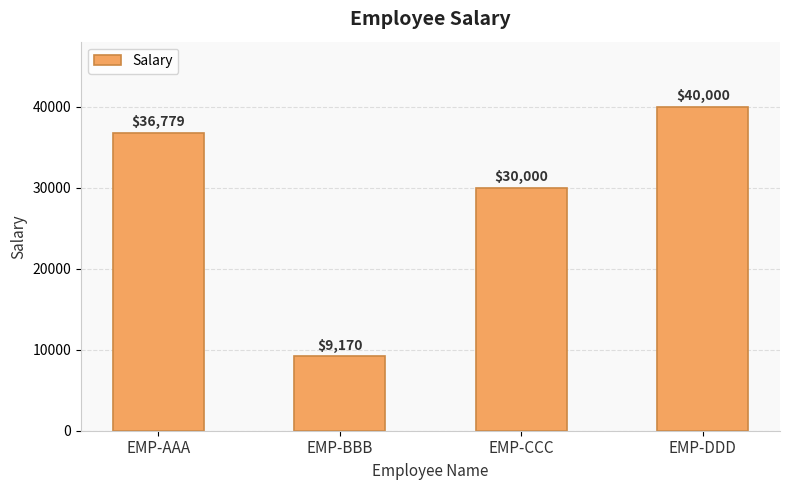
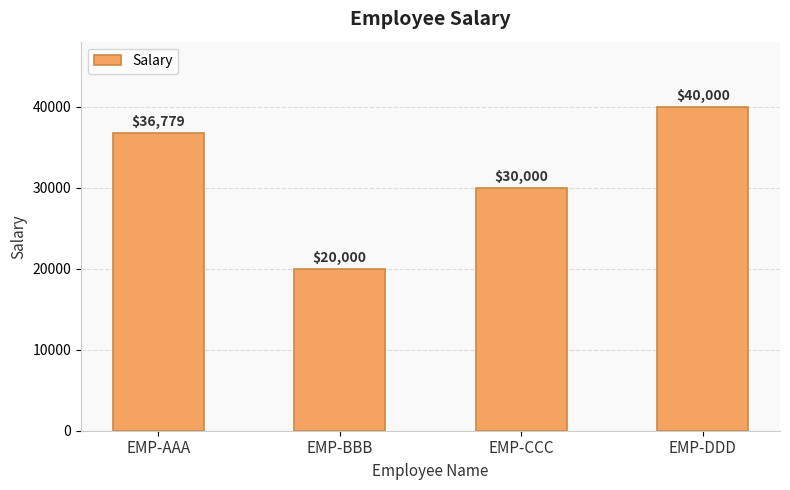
  {
    "EMP-AAA": "$36,779",
-   "EMP-BBB": "$9,170",
+   "EMP-BBB": "$20,000",
    "EMP-CCC": "$30,000",
    "EMP-DDD": "$40,000"
  }
